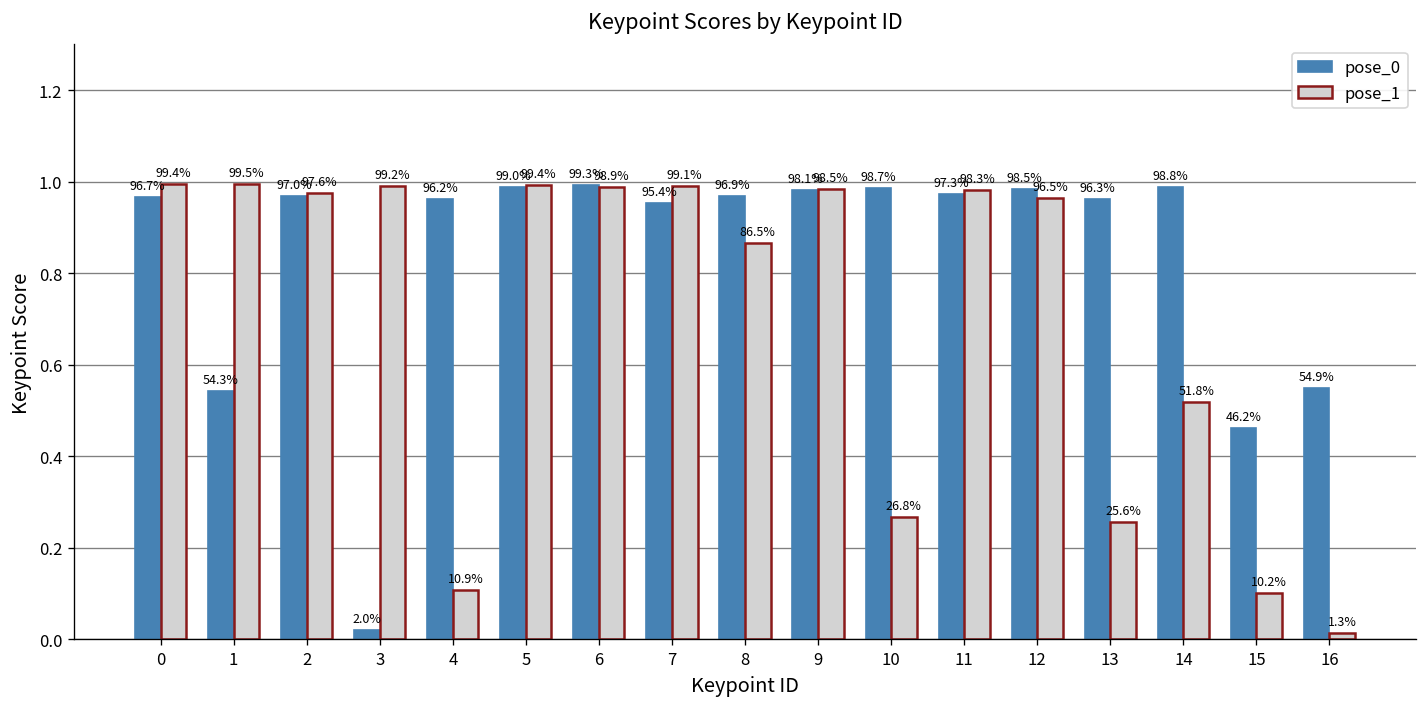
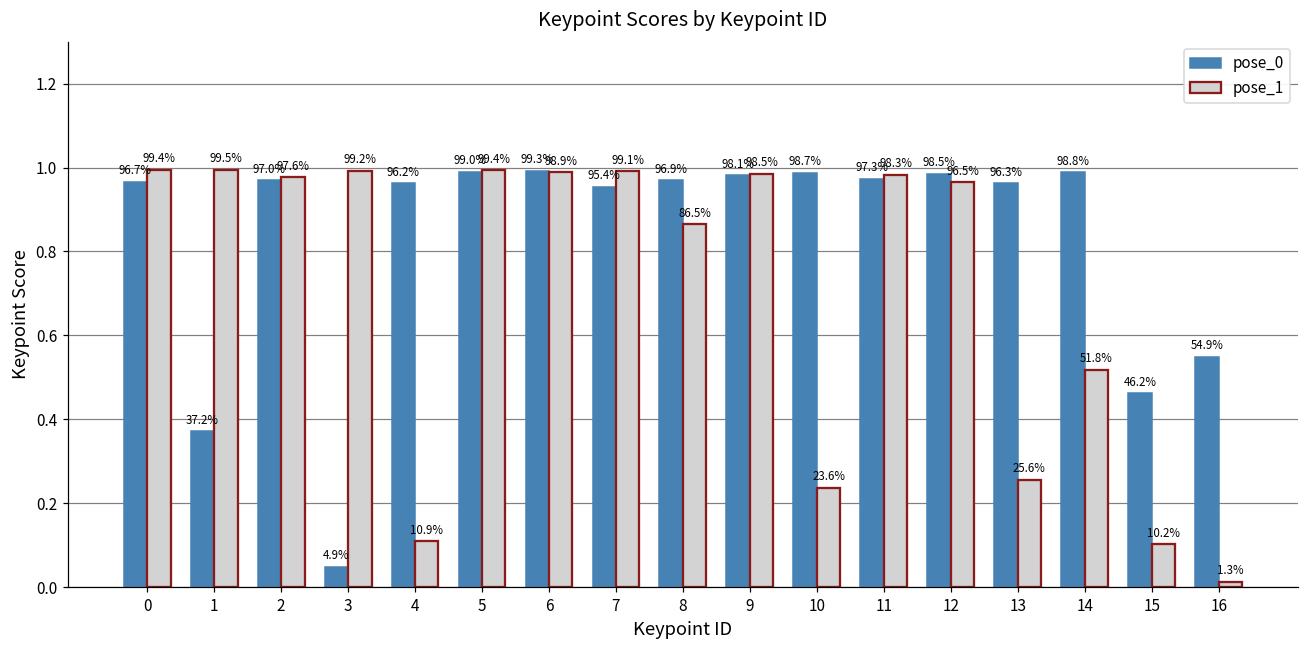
  {
    "pose_0": {
      "0": "96.7%",
-     "1": "54.3%",
-     "3": "2.0%",
+     "1": "37.2%",
+     "3": "4.9%",
      "4": "96.2%",
      "7": "95.4%",
      "8": "96.9%",
      "10": "98.7%",
      "12": "98.5%",
      "13": "96.3%",
      "14": "98.8%",
      "15": "46.2%",
      "16": "54.9%"
    },
    "pose_1": {
      "0": "99.4%",
      "1": "99.5%",
      "3": "99.2%",
      "4": "10.9%",
      "7": "99.1%",
      "8": "86.5%",
-     "10": "26.8%",
+     "10": "23.6%",
      "12": "96.5%",
      "13": "25.6%",
      "14": "51.8%",
      "15": "10.2%",
      "16": "1.3%"
    }
  }
